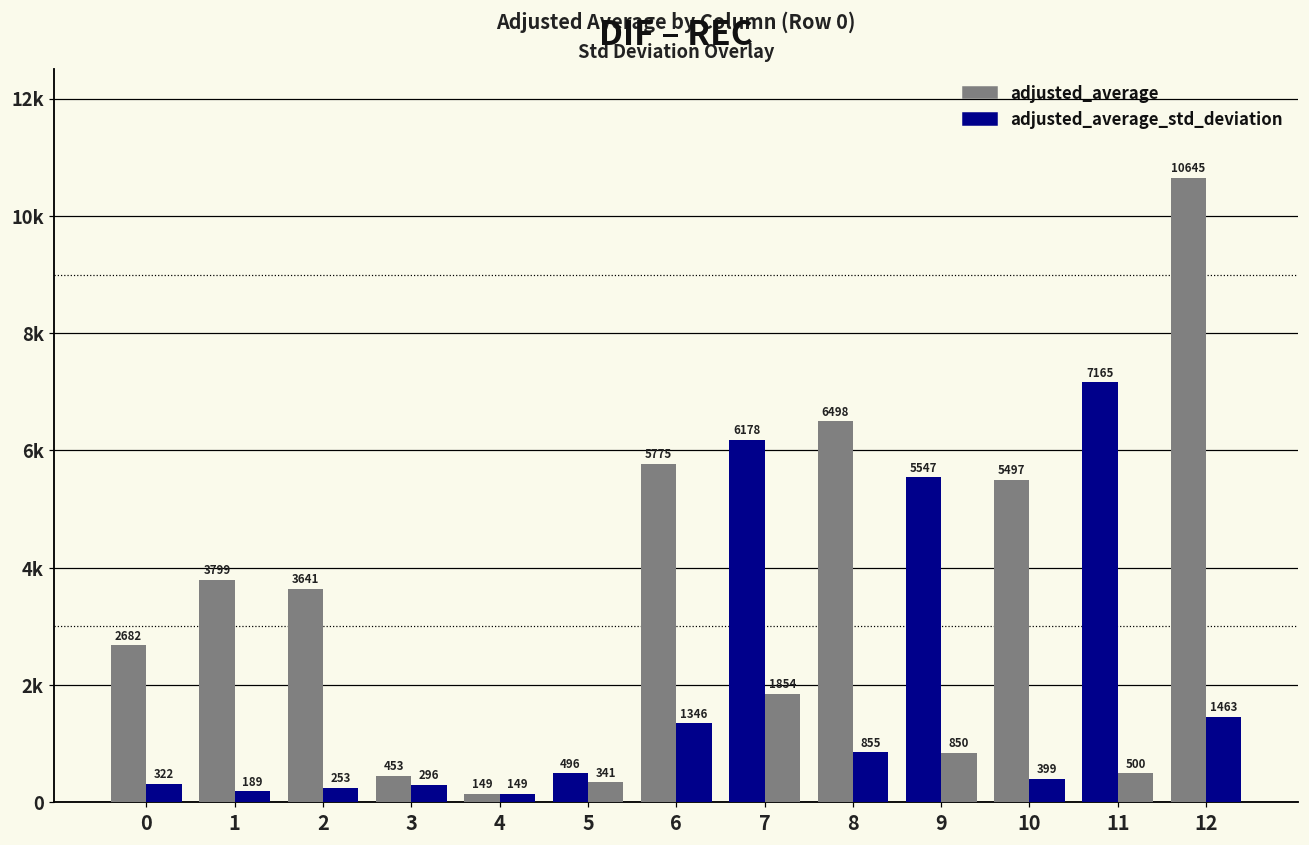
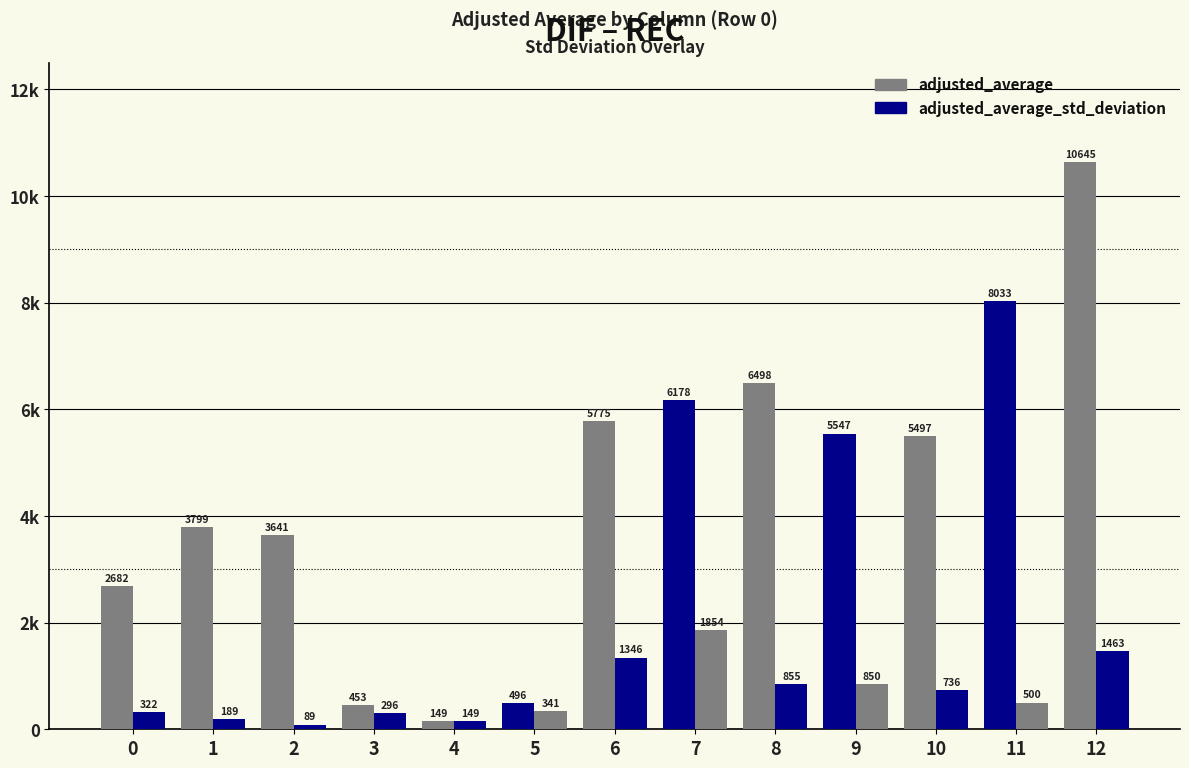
  {
    "adjusted_average": {
      "0": 2682,
      "1": 3799,
      "2": 3641,
      "3": 453,
      "4": 149,
      "5": 496,
      "6": 5775,
      "7": 6178,
      "8": 6498,
      "9": 5547,
      "10": 5497,
-     "11": 7165,
+     "11": 8033,
      "12": 10645
    },
    "adjusted_average_std_deviation": {
      "0": 322,
      "1": 189,
-     "2": 253,
+     "2": 89,
      "3": 296,
      "4": 149,
      "5": 341,
      "6": 1346,
      "7": 1854,
      "8": 855,
      "9": 850,
-     "10": 399,
+     "10": 736,
      "11": 500,
      "12": 1463
    }
  }
